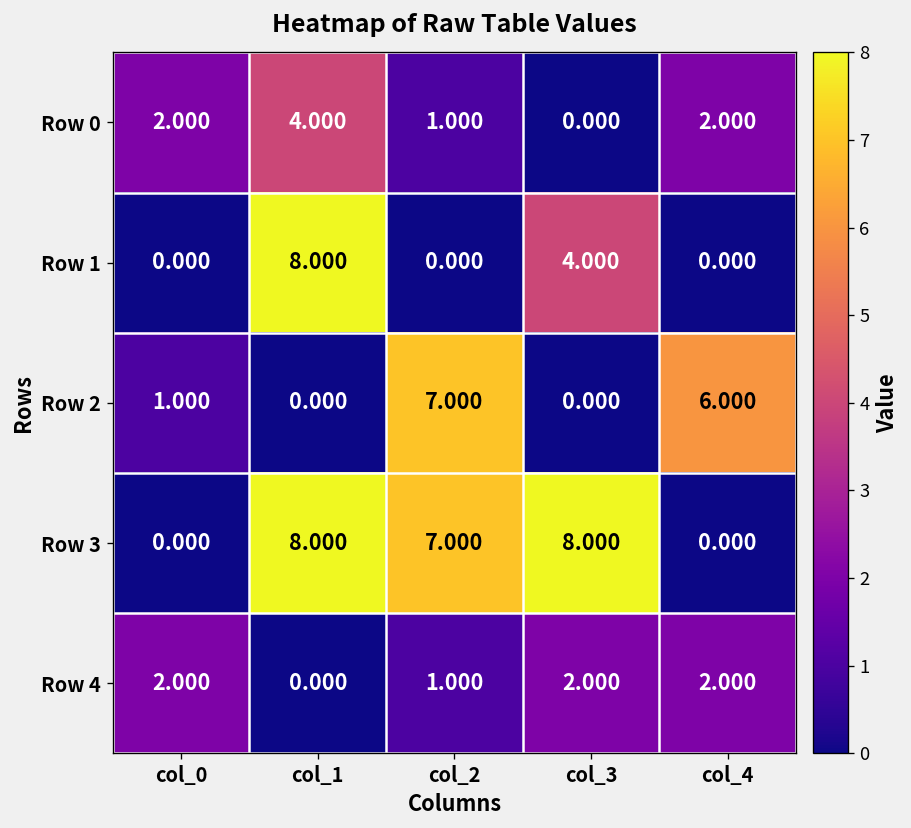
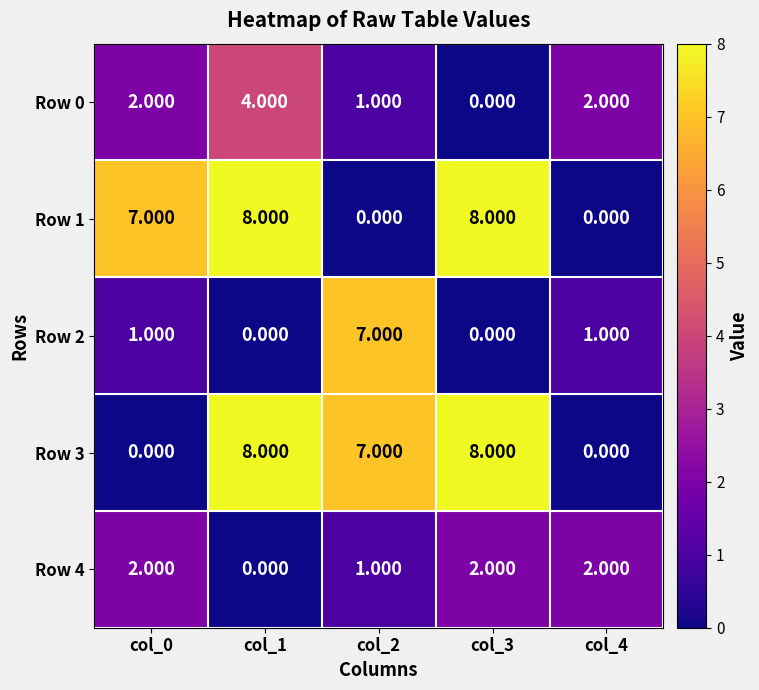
  {
    "Row 0": {
      "col_0": 2.000,
      "col_1": 4.000,
      "col_2": 1.000,
      "col_3": 0.000,
      "col_4": 2.000
    },
    "Row 1": {
-     "col_0": 0.000,
+     "col_0": 7.000,
      "col_1": 8.000,
      "col_2": 0.000,
-     "col_3": 4.000,
+     "col_3": 8.000,
      "col_4": 0.000
    },
    "Row 2": {
      "col_0": 1.000,
      "col_1": 0.000,
      "col_2": 7.000,
      "col_3": 0.000,
-     "col_4": 6.000
+     "col_4": 1.000
    },
    "Row 3": {
      "col_0": 0.000,
      "col_1": 8.000,
      "col_2": 7.000,
      "col_3": 8.000,
      "col_4": 0.000
    },
    "Row 4": {
      "col_0": 2.000,
      "col_1": 0.000,
      "col_2": 1.000,
      "col_3": 2.000,
      "col_4": 2.000
    }
  }
